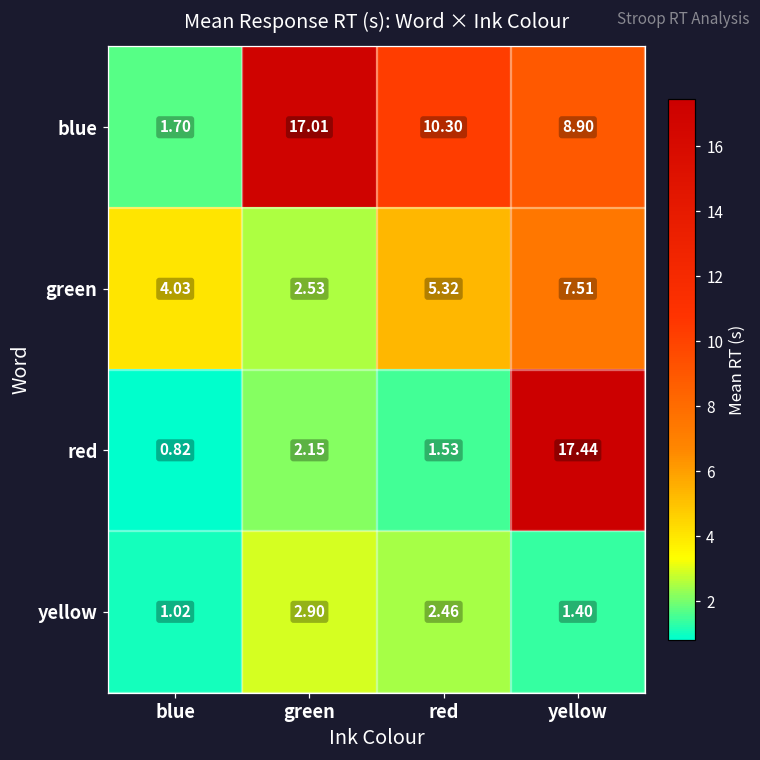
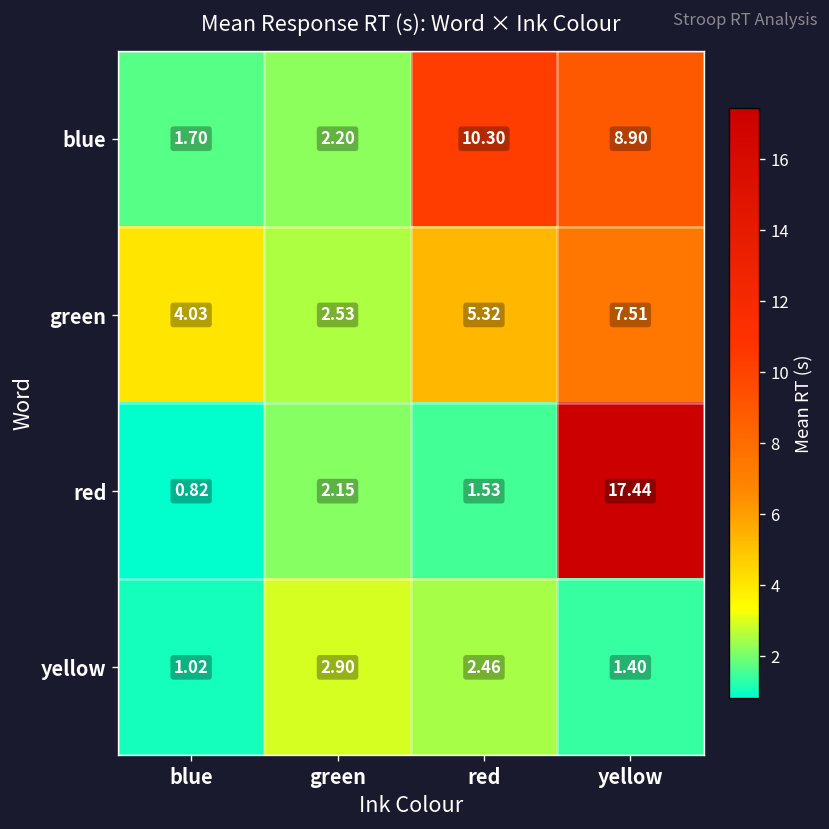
  {
    "blue": {
-     "green": 17.01
+     "green": 2.20
    }
  }
